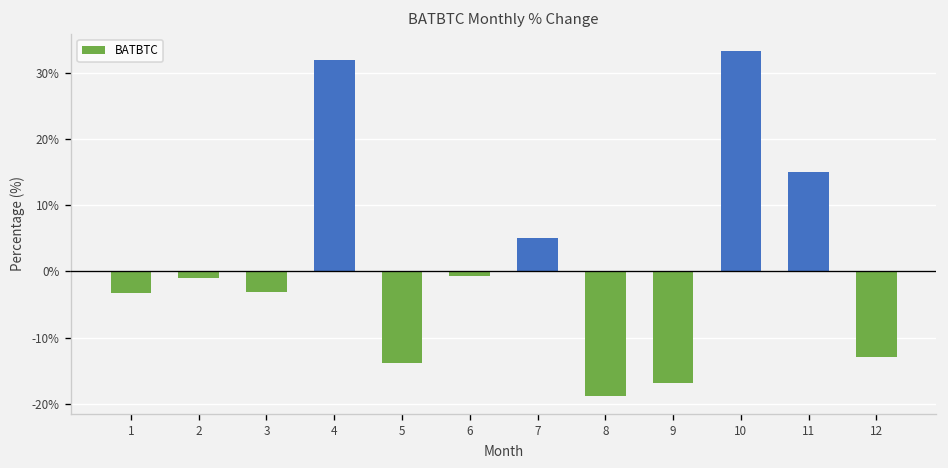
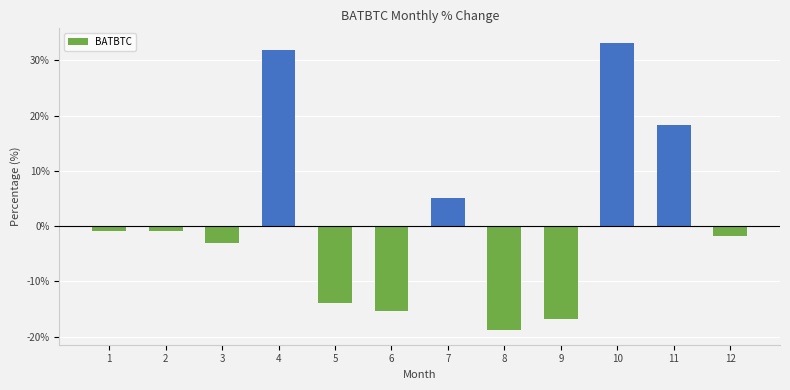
  {
-   "1": "-3%",
+   "1": "-1%",
    "2": "-1%",
    "3": "-3%",
    "4": "32%",
    "5": "-14%",
-   "6": "-1%",
+   "6": "-15%",
    "7": "5%",
    "8": "-19%",
    "9": "-17%",
    "10": "33%",
-   "11": "15%",
-   "12": "-13%"
+   "11": "18%",
+   "12": "-2%"
  }
